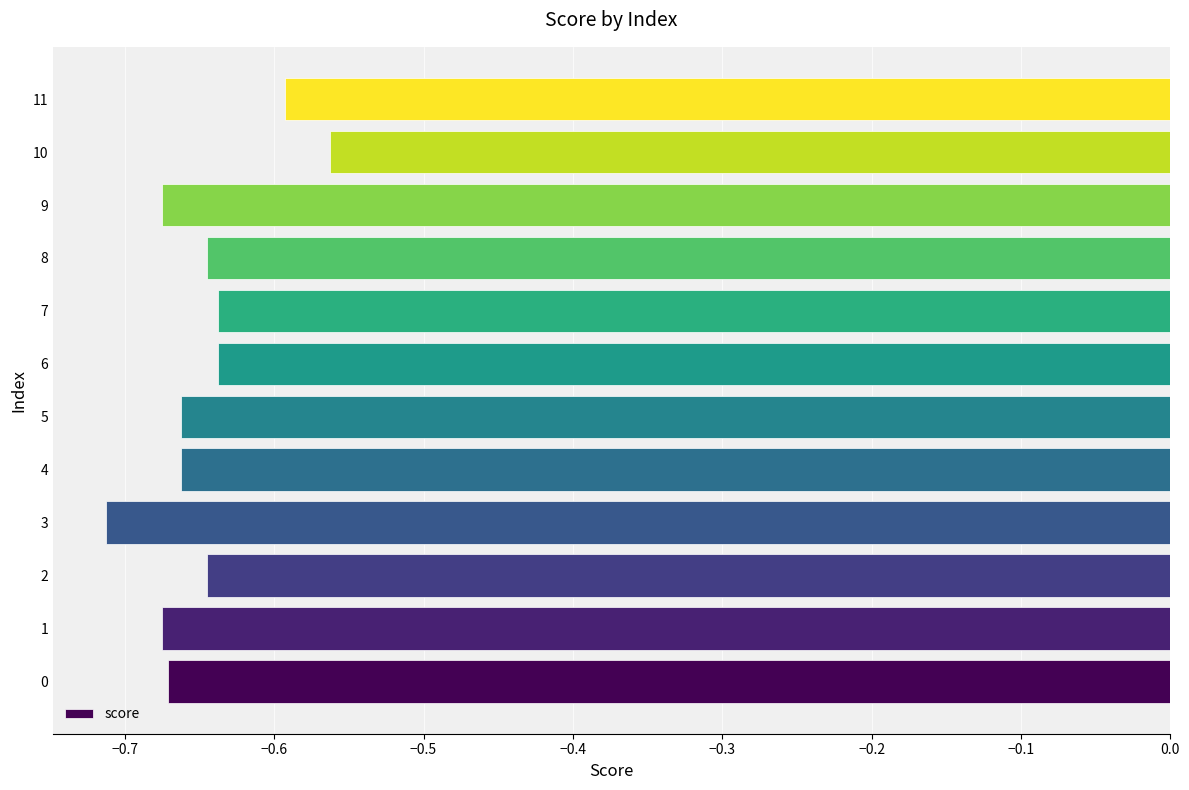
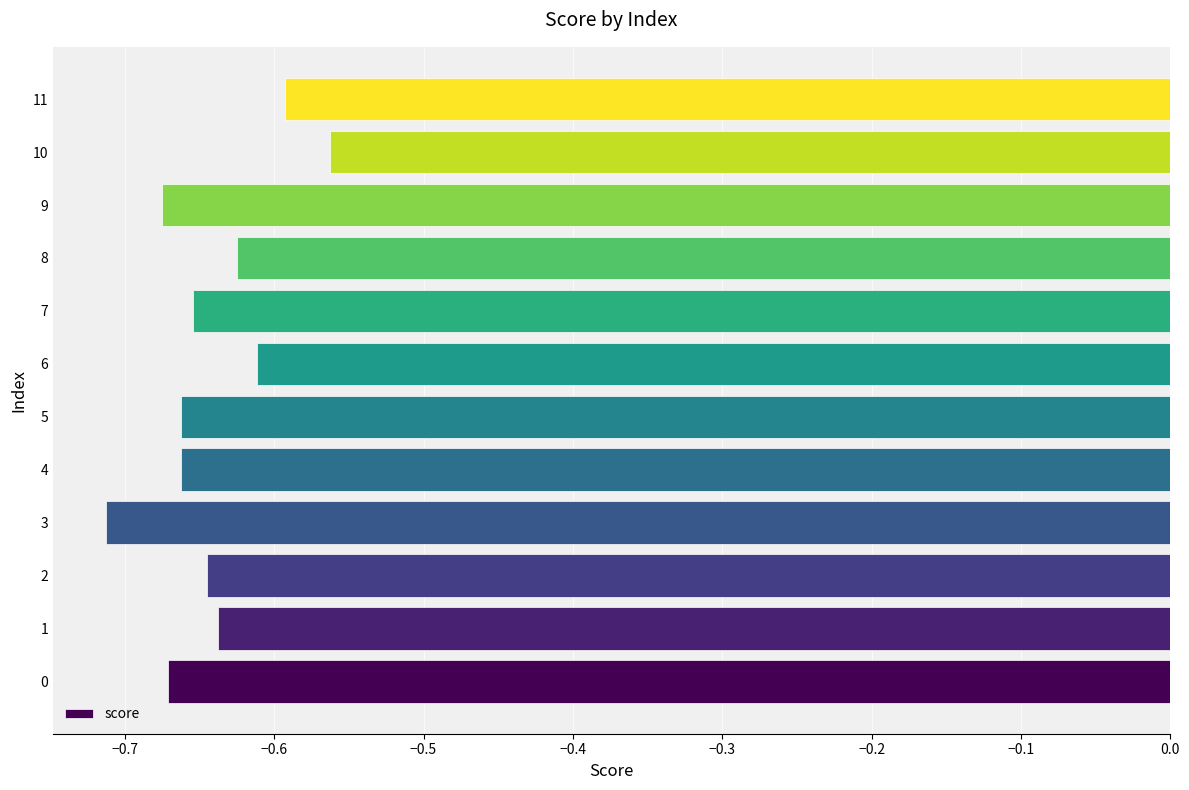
  {
    "11": -0.593,
    "10": -0.563,
    "9": -0.675,
-   "8": -0.645,
-   "7": -0.638,
-   "6": -0.638,
+   "8": -0.625,
+   "7": -0.654,
+   "6": -0.612,
    "5": -0.663,
    "4": -0.663,
    "3": -0.713,
    "2": -0.645,
-   "1": -0.675,
+   "1": -0.638,
    "0": -0.671
  }
